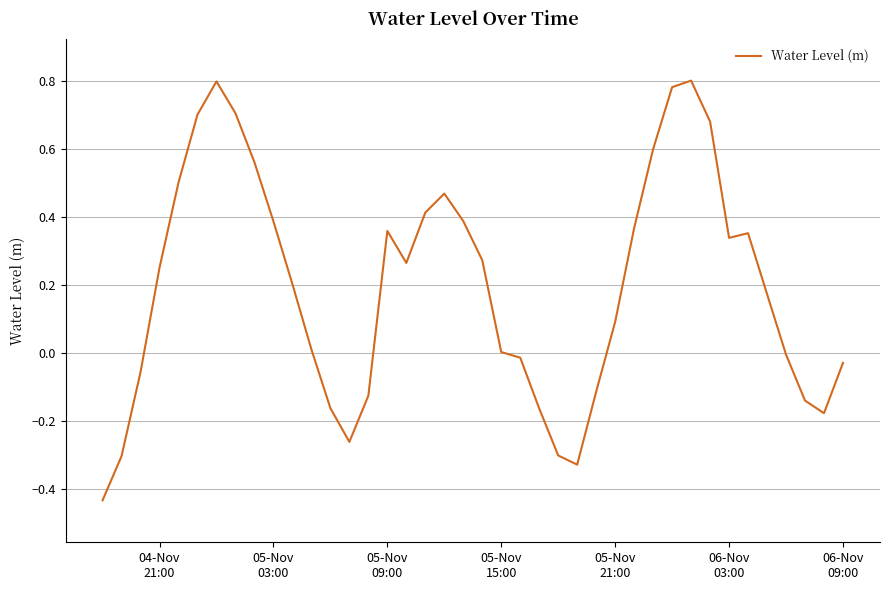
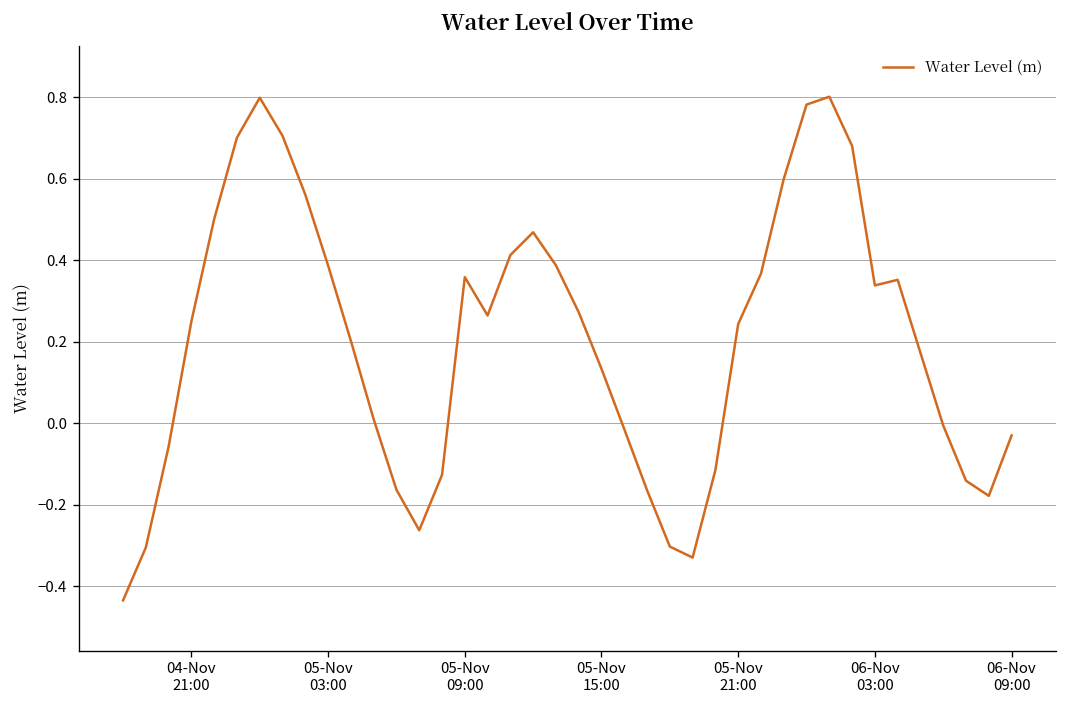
  {
    "04-Nov 21:00": 0.25,
    "05-Nov 03:00": 0.39,
    "05-Nov 09:00": 0.36,
-   "05-Nov 15:00": 0.00,
-   "05-Nov 21:00": 0.09,
+   "05-Nov 15:00": 0.13,
+   "05-Nov 21:00": 0.24,
    "06-Nov 03:00": 0.34,
    "06-Nov 09:00": -0.03
  }
